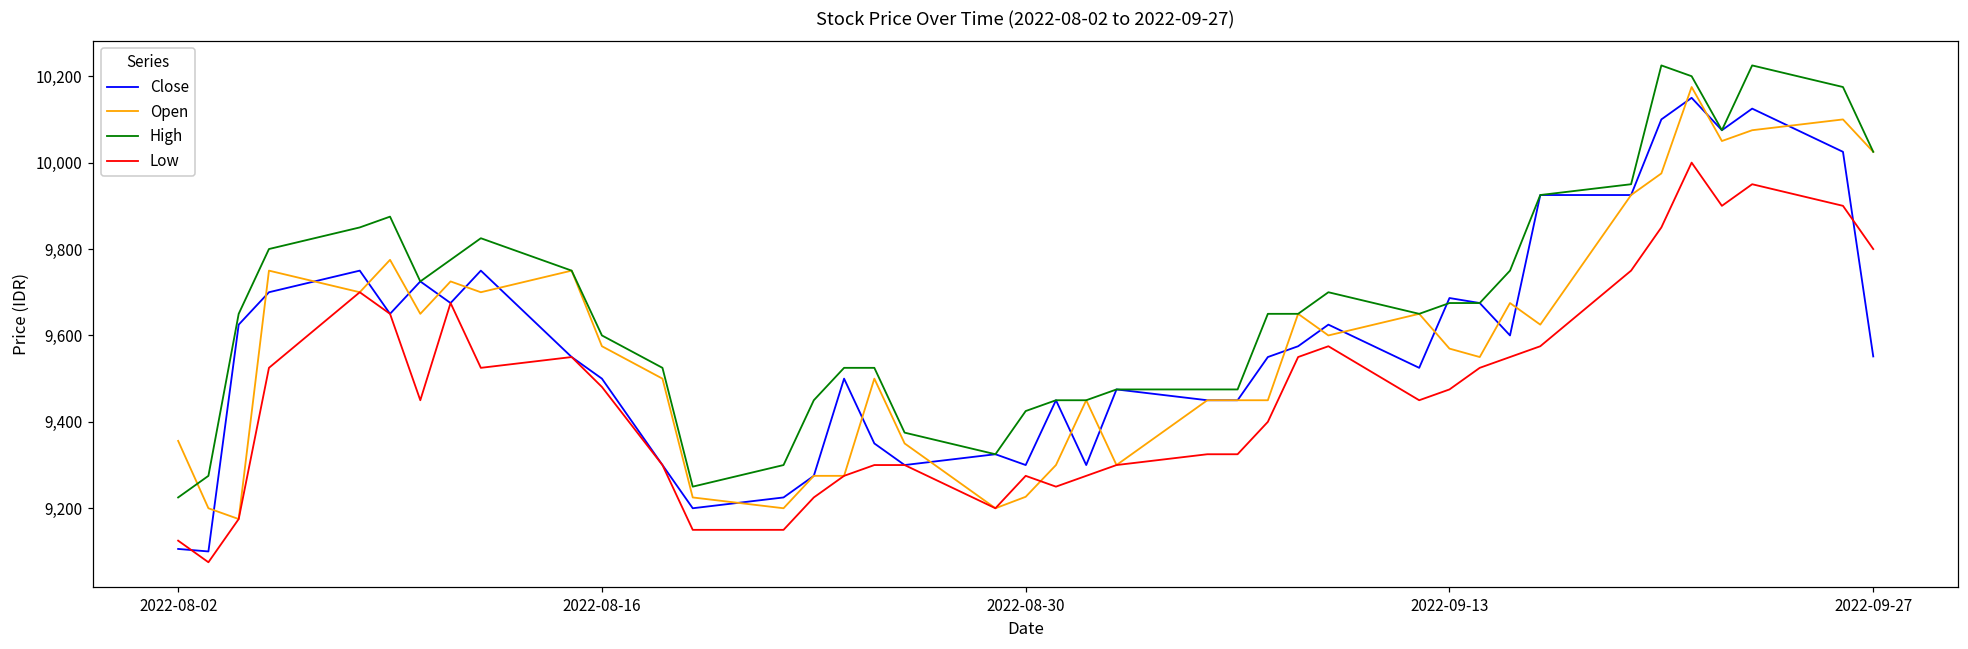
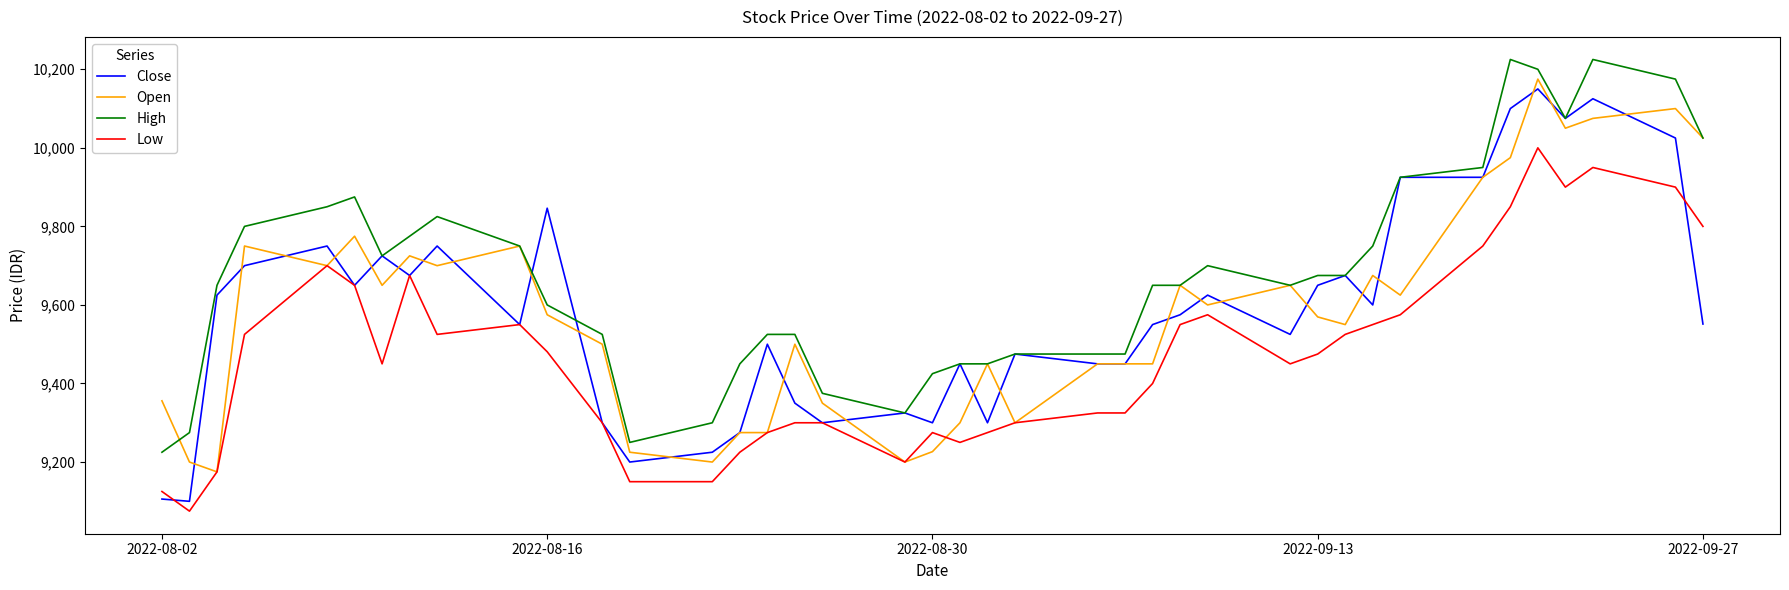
  {
    "Close": {
      "2022-08-02": "9,110",
-     "2022-08-16": "9,500",
+     "2022-08-16": "9,850",
      "2022-08-30": "9,300",
-     "2022-09-13": "9,690",
+     "2022-09-13": "9,650",
      "2022-09-27": "9,550"
    },
    "Open": {
      "2022-08-02": "9,360",
      "2022-08-16": "9,580",
      "2022-08-30": "9,230",
      "2022-09-13": "9,570"
    },
    "High": {
      "2022-08-02": "9,230",
      "2022-08-16": "9,600",
      "2022-08-30": "9,430",
      "2022-09-13": "9,680"
    },
    "Low": {
      "2022-08-02": "9,130",
      "2022-08-16": "9,480",
      "2022-08-30": "9,280",
      "2022-09-13": "9,480",
      "2022-09-27": "9,800"
    }
  }
